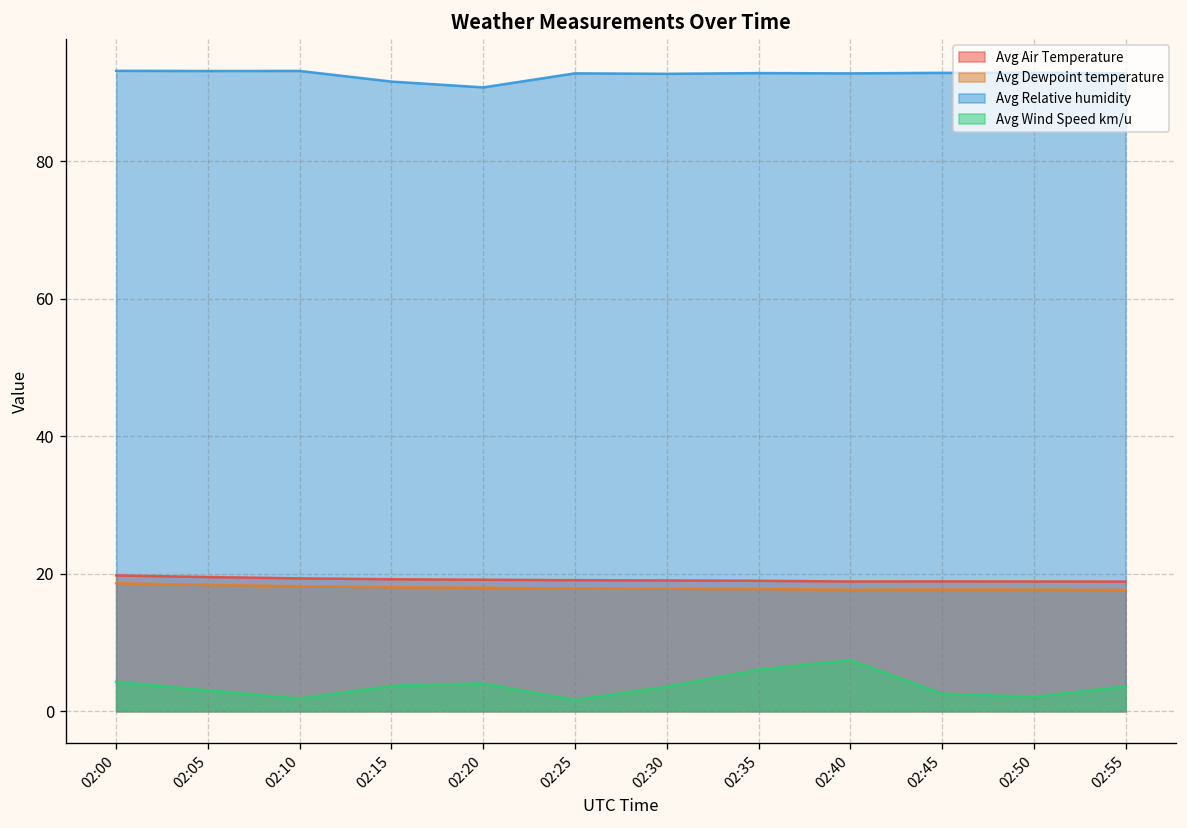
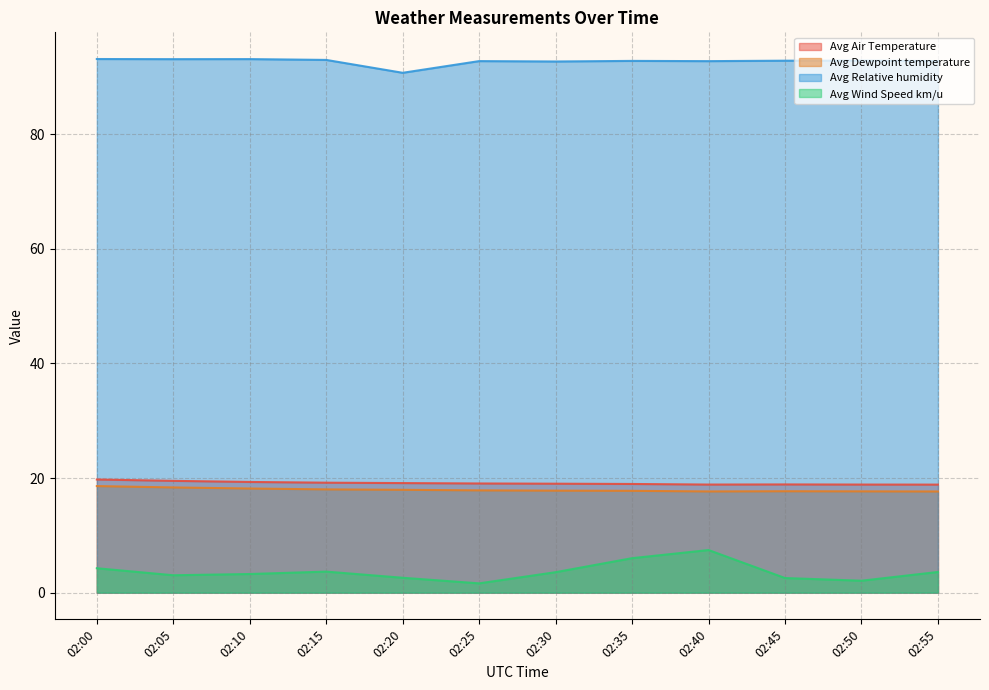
  {
    "Avg Relative humidity": {
      "02:00": 93,
      "02:05": 93,
      "02:10": 93,
-     "02:15": 92,
+     "02:15": 93,
      "02:20": 91,
      "02:25": 93,
      "02:30": 93,
      "02:35": 93,
      "02:40": 93,
      "02:45": 93
    },
    "Avg Wind Speed km/u": {
      "02:00": 4,
      "02:05": 3,
-     "02:10": 2,
+     "02:10": 3,
      "02:15": 4,
-     "02:20": 4,
+     "02:20": 3,
      "02:25": 2,
      "02:30": 4,
      "02:35": 6,
      "02:40": 7,
      "02:45": 3,
      "02:50": 2,
      "02:55": 4
    }
  }
